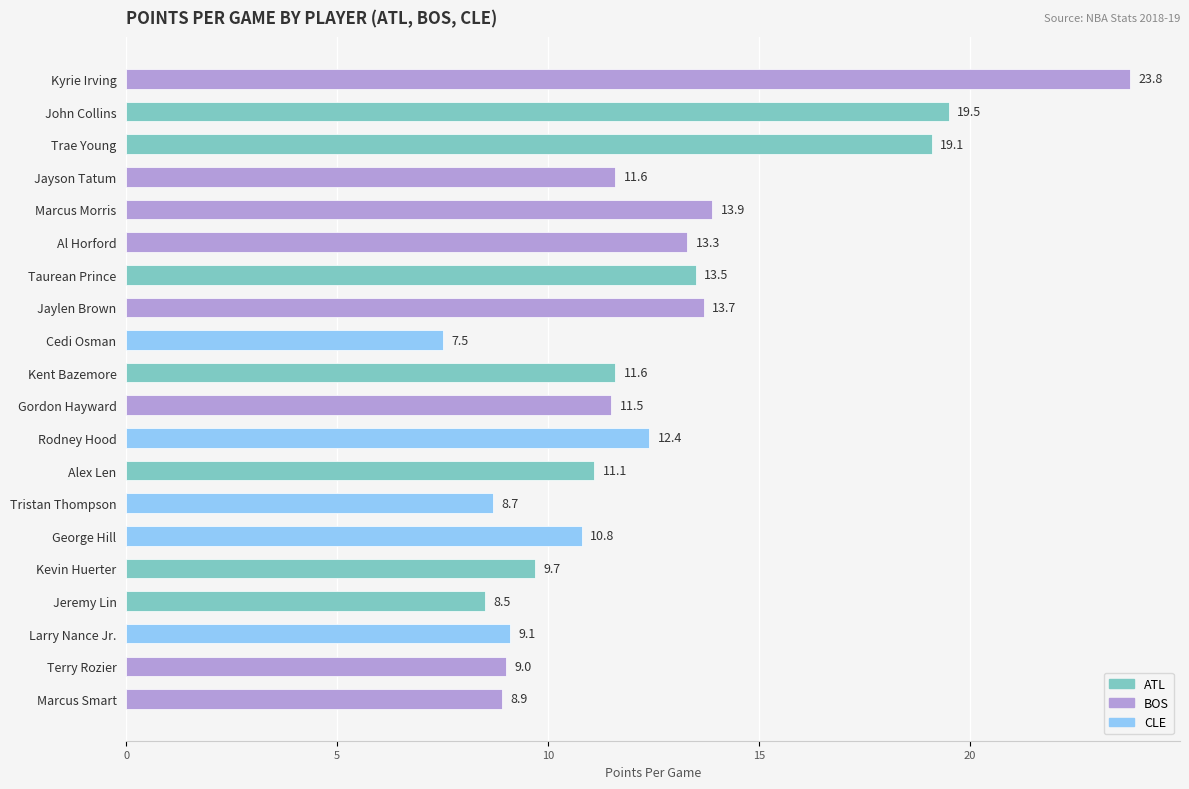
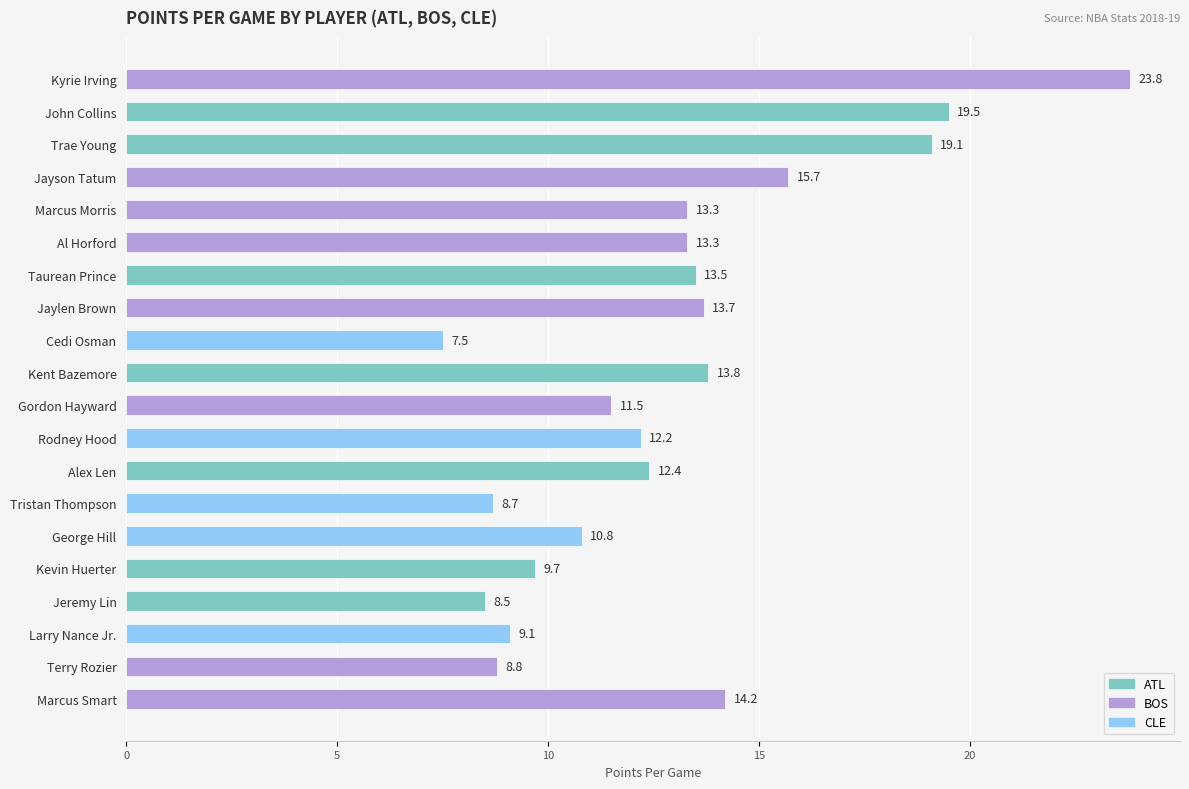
  {
    "Kyrie Irving": 23.8,
    "John Collins": 19.5,
    "Trae Young": 19.1,
-   "Jayson Tatum": 11.6,
-   "Marcus Morris": 13.9,
+   "Jayson Tatum": 15.7,
+   "Marcus Morris": 13.3,
    "Al Horford": 13.3,
    "Taurean Prince": 13.5,
    "Jaylen Brown": 13.7,
    "Cedi Osman": 7.5,
-   "Kent Bazemore": 11.6,
+   "Kent Bazemore": 13.8,
    "Gordon Hayward": 11.5,
-   "Rodney Hood": 12.4,
-   "Alex Len": 11.1,
+   "Rodney Hood": 12.2,
+   "Alex Len": 12.4,
    "Tristan Thompson": 8.7,
    "George Hill": 10.8,
    "Kevin Huerter": 9.7,
    "Jeremy Lin": 8.5,
    "Larry Nance Jr.": 9.1,
-   "Terry Rozier": 9.0,
-   "Marcus Smart": 8.9
+   "Terry Rozier": 8.8,
+   "Marcus Smart": 14.2
  }
